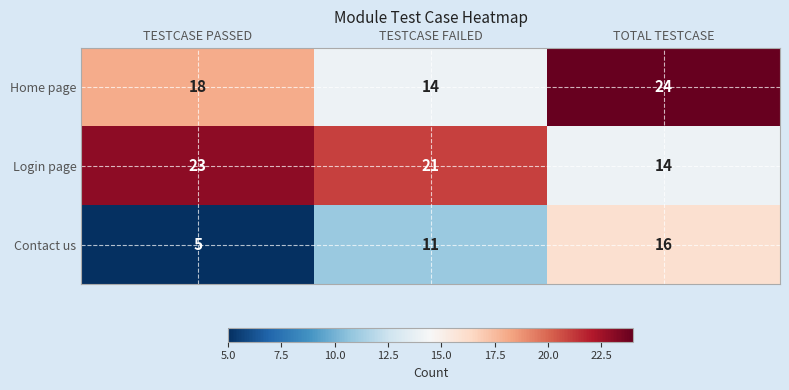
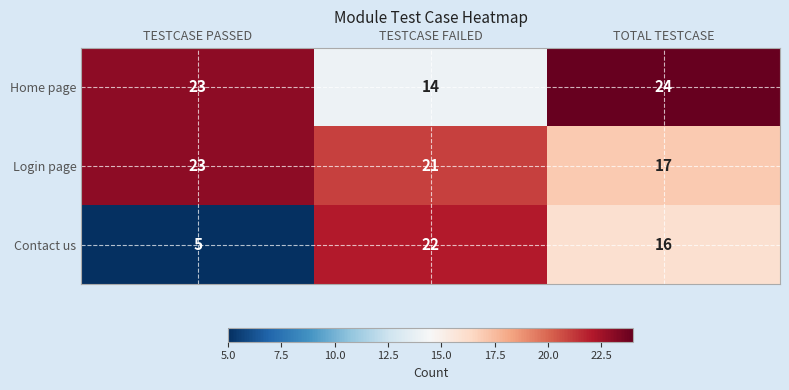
  {
    "Home page": {
-     "TESTCASE PASSED": 18,
+     "TESTCASE PASSED": 23,
      "TESTCASE FAILED": 14,
      "TOTAL TESTCASE": 24
    },
    "Login page": {
      "TESTCASE PASSED": 23,
      "TESTCASE FAILED": 21,
-     "TOTAL TESTCASE": 14
+     "TOTAL TESTCASE": 17
    },
    "Contact us": {
      "TESTCASE PASSED": 5,
-     "TESTCASE FAILED": 11,
+     "TESTCASE FAILED": 22,
      "TOTAL TESTCASE": 16
    }
  }
